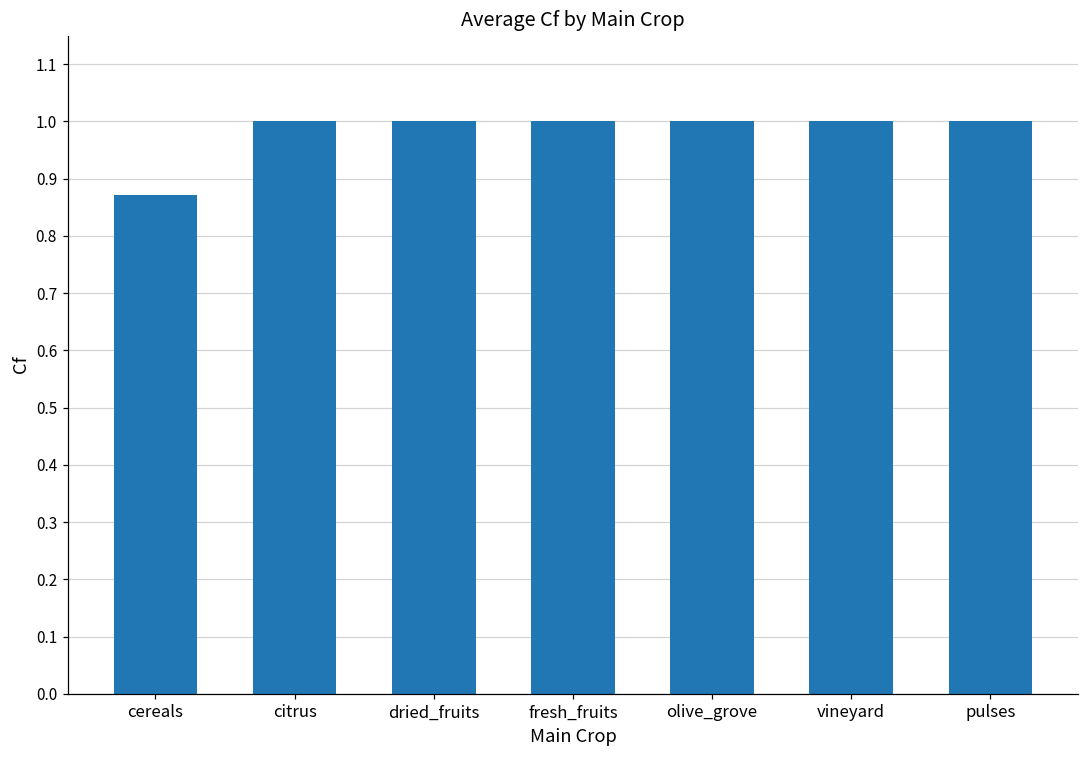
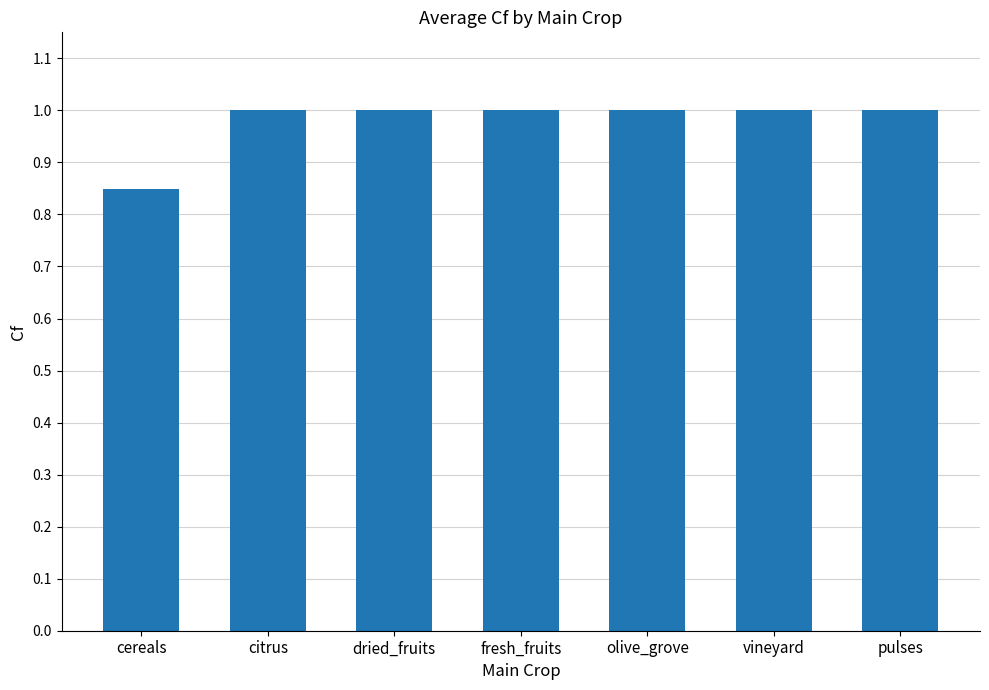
  {
-   "cereals": 0.87,
+   "cereals": 0.85,
    "citrus": 1.00,
    "dried_fruits": 1.00,
    "fresh_fruits": 1.00,
    "olive_grove": 1.00,
    "vineyard": 1.00,
    "pulses": 1.00
  }
